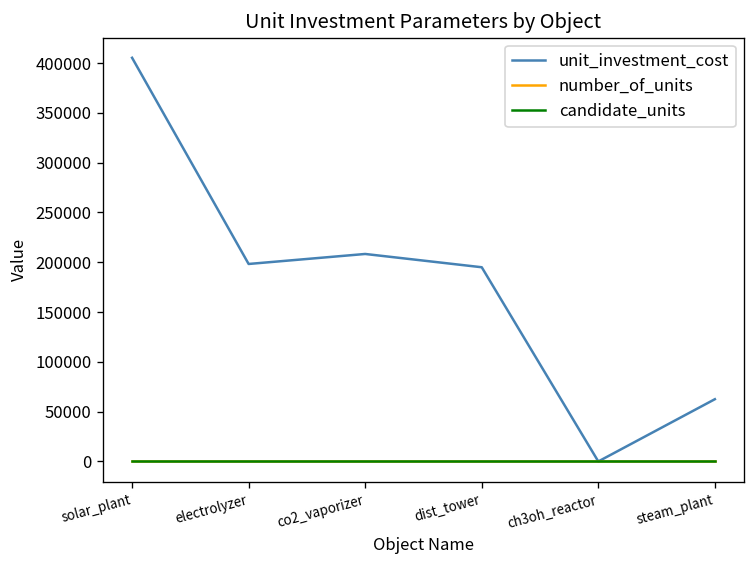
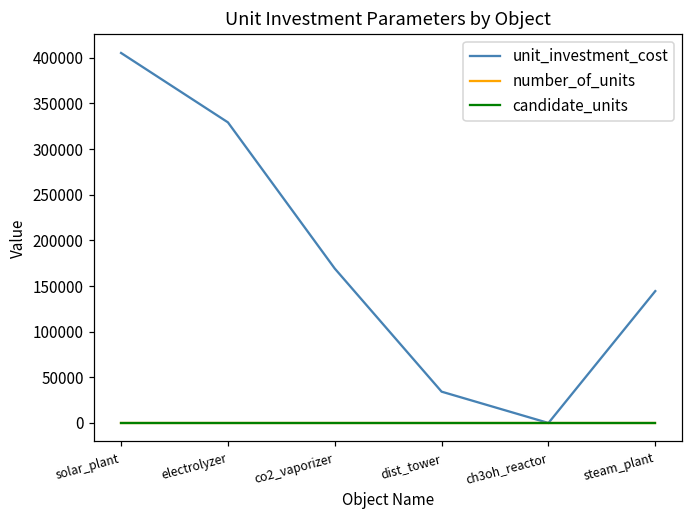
  {
    "unit_investment_cost": {
      "solar_plant": 410000,
-     "electrolyzer": 200000,
-     "co2_vaporizer": 210000,
-     "dist_tower": 200000,
-     "steam_plant": 60000
+     "electrolyzer": 330000,
+     "co2_vaporizer": 170000,
+     "dist_tower": 30000,
+     "steam_plant": 140000
    },
    "candidate_units": {
      "solar_plant": 0,
      "electrolyzer": 0,
      "co2_vaporizer": 0,
      "dist_tower": 0,
      "steam_plant": 0
    }
  }
